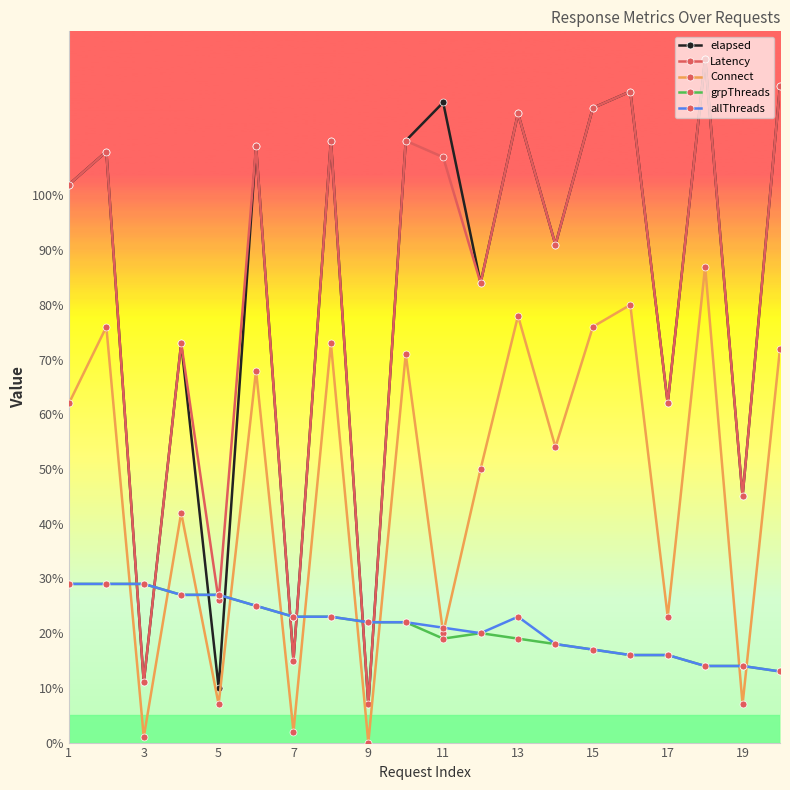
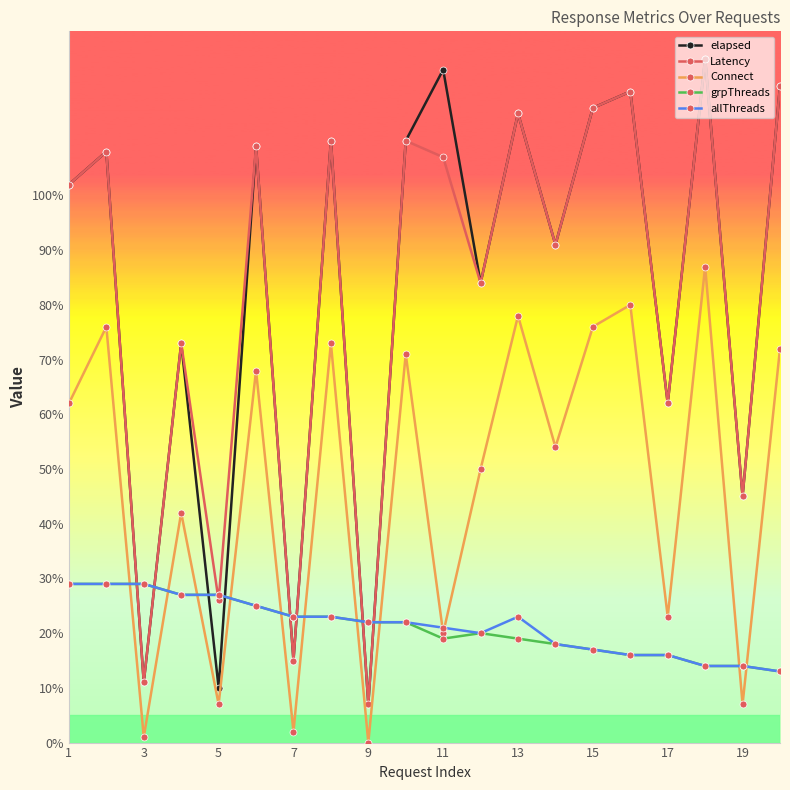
  {
    "elapsed": {
      "5": "10%",
-     "11": "117%"
+     "11": "123%"
    },
    "Latency": {
      "5": "26%",
      "11": "107%"
    },
    "Connect": {
      "1": "62%",
      "5": "7%",
      "11": "20%",
      "13": "78%",
      "15": "76%",
      "17": "23%",
      "19": "7%"
    },
    "grpThreads": {
      "11": "19%",
      "13": "19%"
    },
    "allThreads": {
      "11": "21%",
      "13": "23%"
    }
  }
